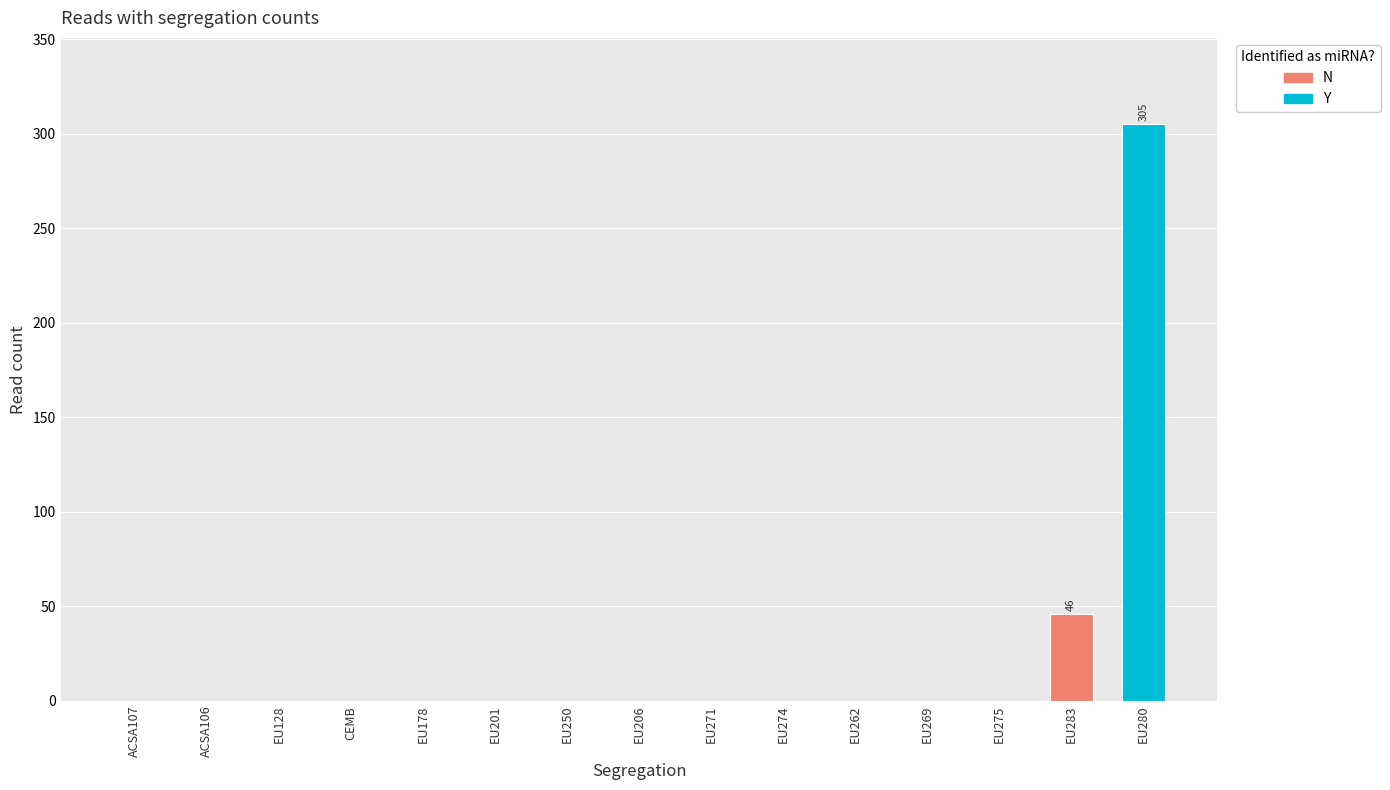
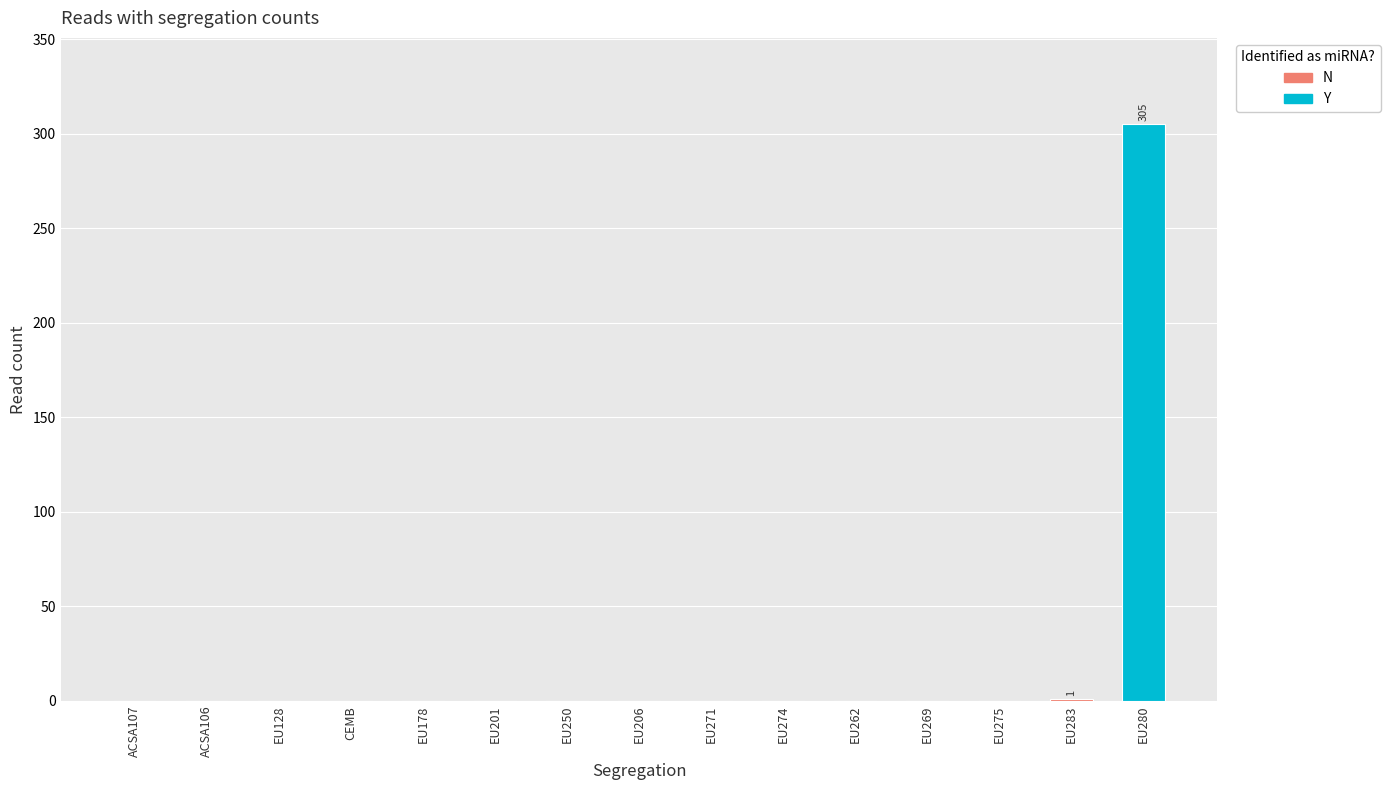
  {
-   "EU283": 46,
+   "EU283": 1,
    "EU280": 305
  }
